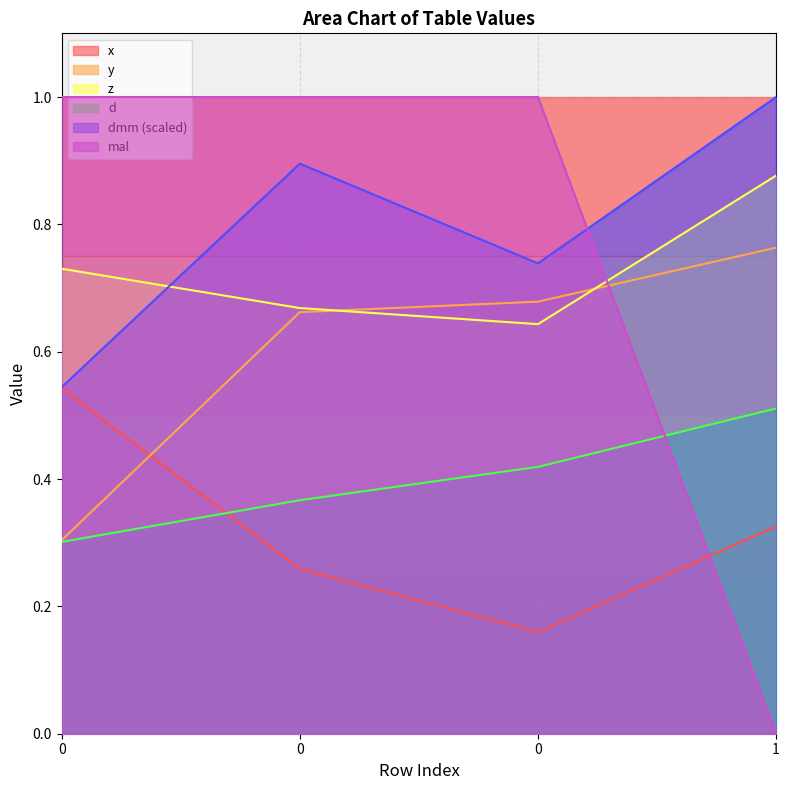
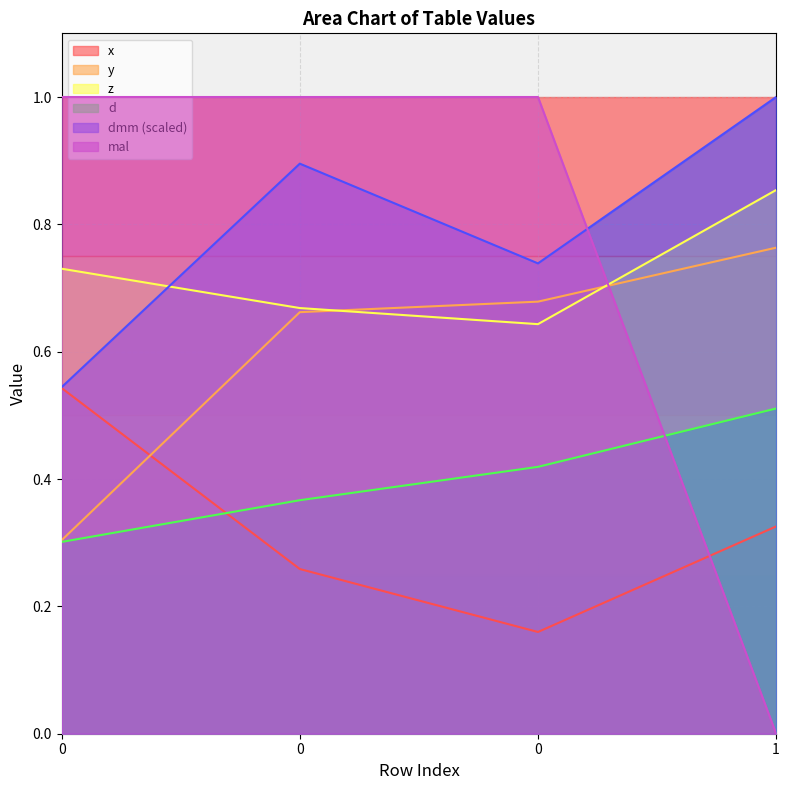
  {
    "x": {
      "1": 0.33
    },
    "y": {
      "1": 0.76
    },
    "z": {
-     "1": 0.88
+     "1": 0.85
    },
    "d": {
      "1": 0.51
    },
    "dmm (scaled)": {
      "1": 1.00
    },
    "mal": {
      "1": 0.00
    }
  }
